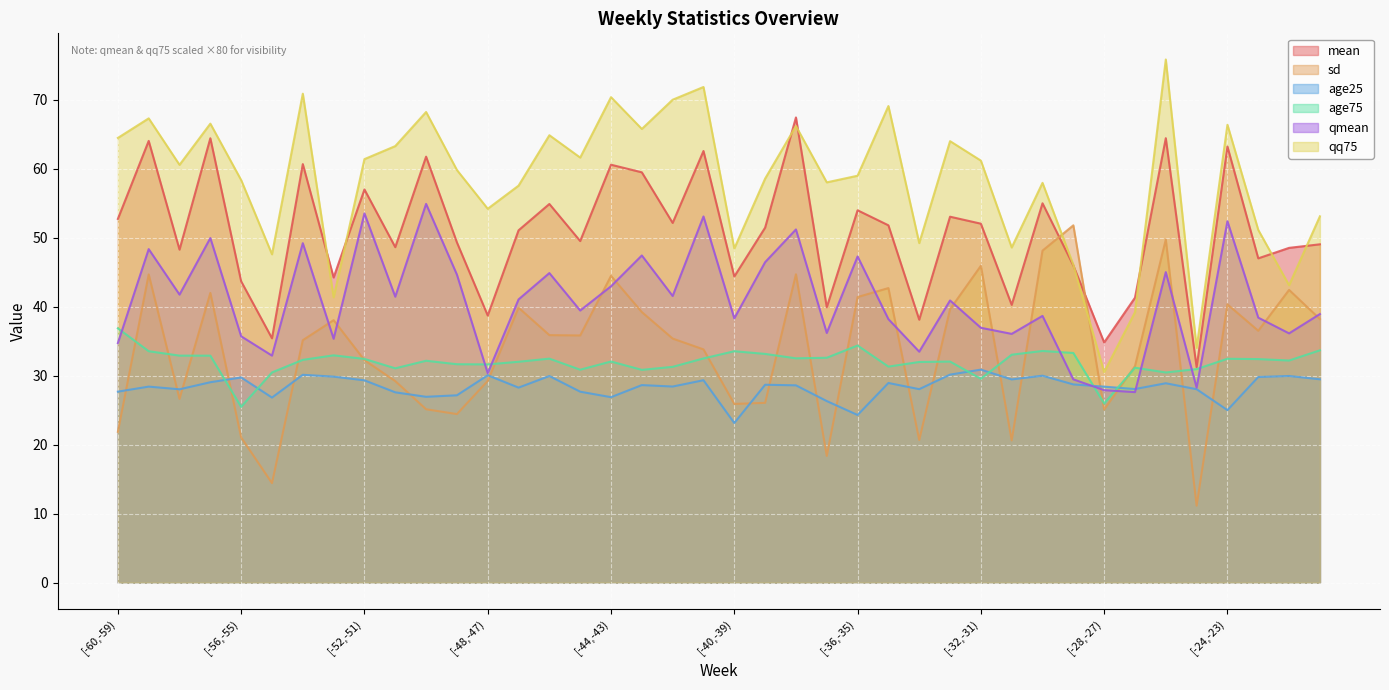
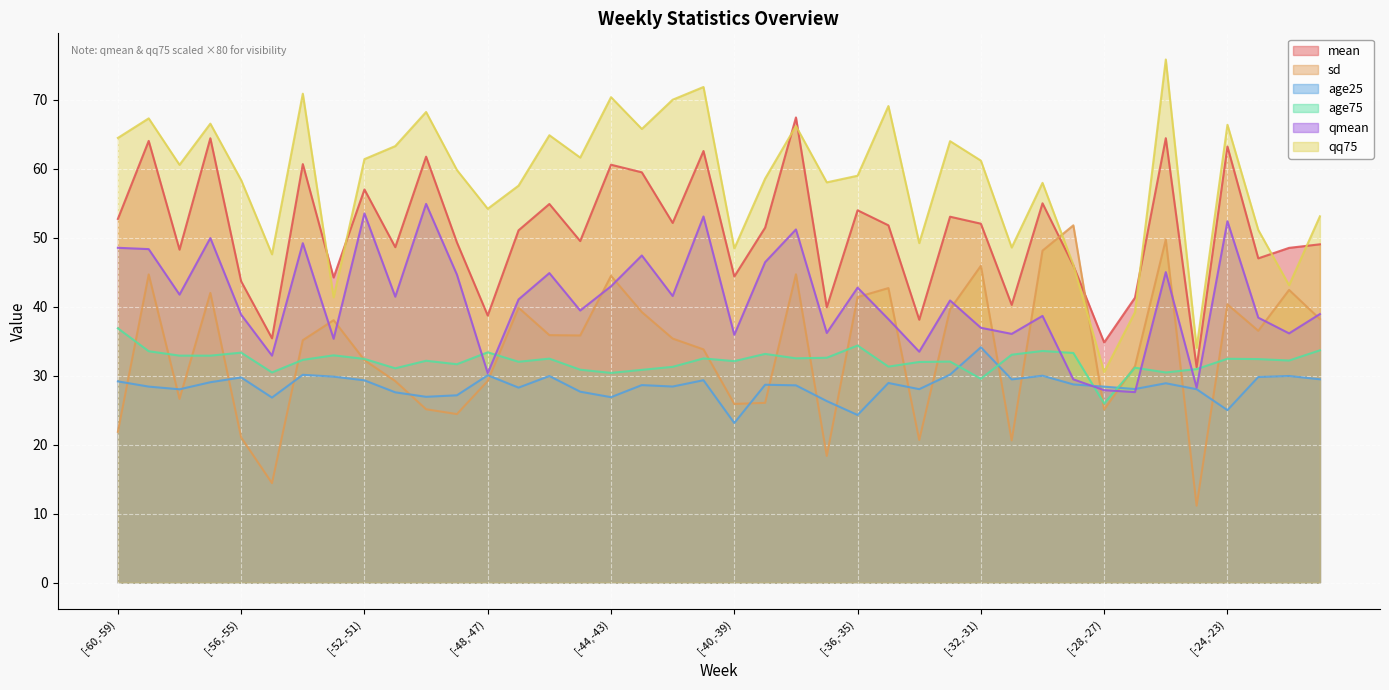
  {
    "age25": {
-     "[-60,-59)": 28,
+     "[-60,-59)": 29,
      "[-56,-55)": 30,
      "[-52,-51)": 29,
      "[-44,-43)": 27,
      "[-40,-39)": 23,
      "[-36,-35)": 24,
-     "[-32,-31)": 31,
+     "[-32,-31)": 34,
      "[-28,-27)": 28,
      "[-24,-23)": 25
    },
    "age75": {
      "[-60,-59)": 37,
-     "[-56,-55)": 25,
-     "[-48,-47)": 32,
-     "[-44,-43)": 32,
-     "[-40,-39)": 34,
+     "[-56,-55)": 33,
+     "[-48,-47)": 33,
+     "[-44,-43)": 30,
+     "[-40,-39)": 32,
      "[-36,-35)": 34,
      "[-32,-31)": 30,
      "[-28,-27)": 26,
      "[-24,-23)": 32
    },
    "qmean": {
-     "[-60,-59)": 35,
-     "[-56,-55)": 36,
+     "[-60,-59)": 49,
+     "[-56,-55)": 39,
      "[-52,-51)": 54,
      "[-44,-43)": 43,
-     "[-40,-39)": 38,
-     "[-36,-35)": 47,
+     "[-40,-39)": 36,
+     "[-36,-35)": 43,
      "[-32,-31)": 37,
      "[-28,-27)": 28,
      "[-24,-23)": 52
    }
  }
